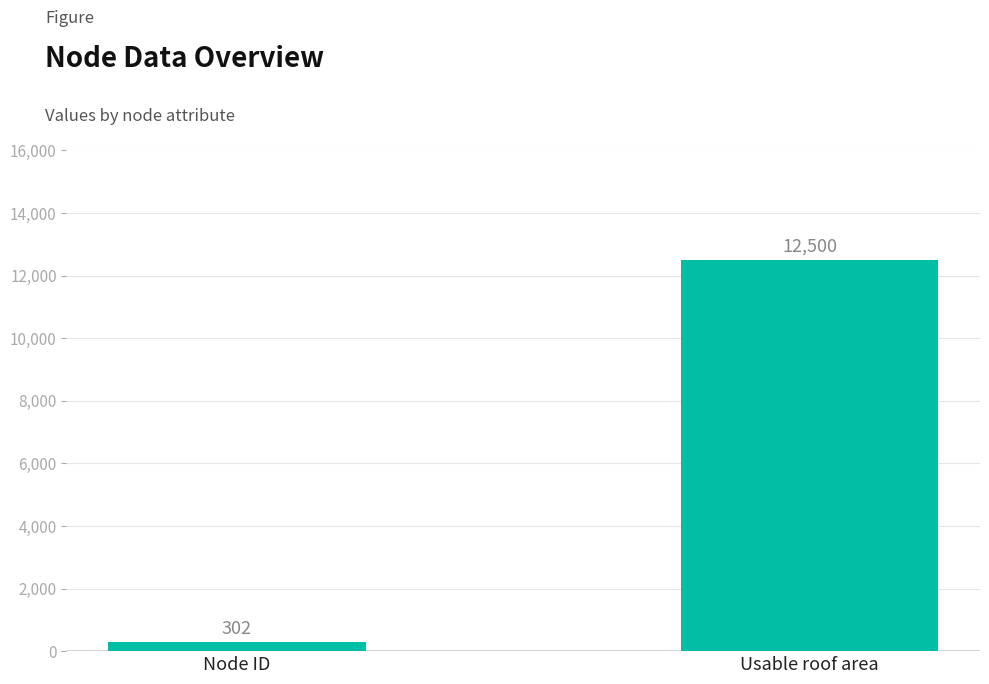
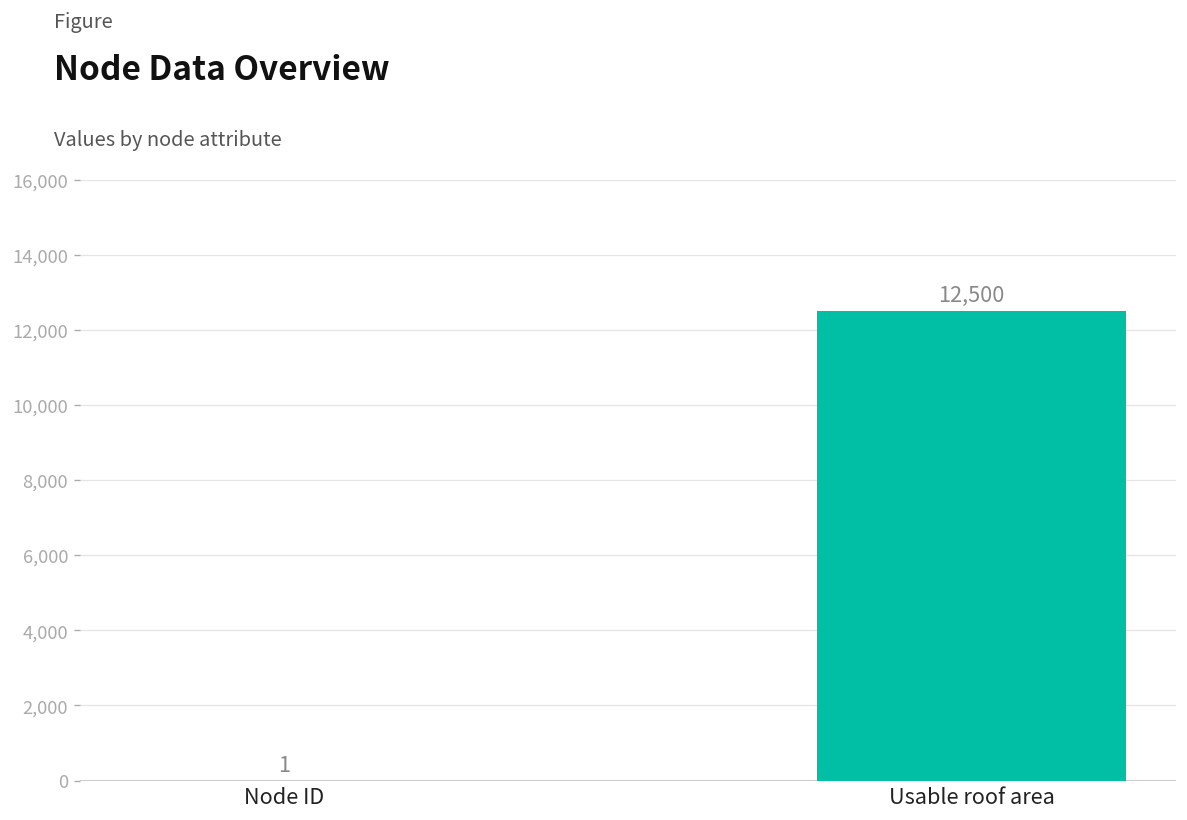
  {
-   "Node ID": "302",
+   "Node ID": "1",
    "Usable roof area": "12,500"
  }
